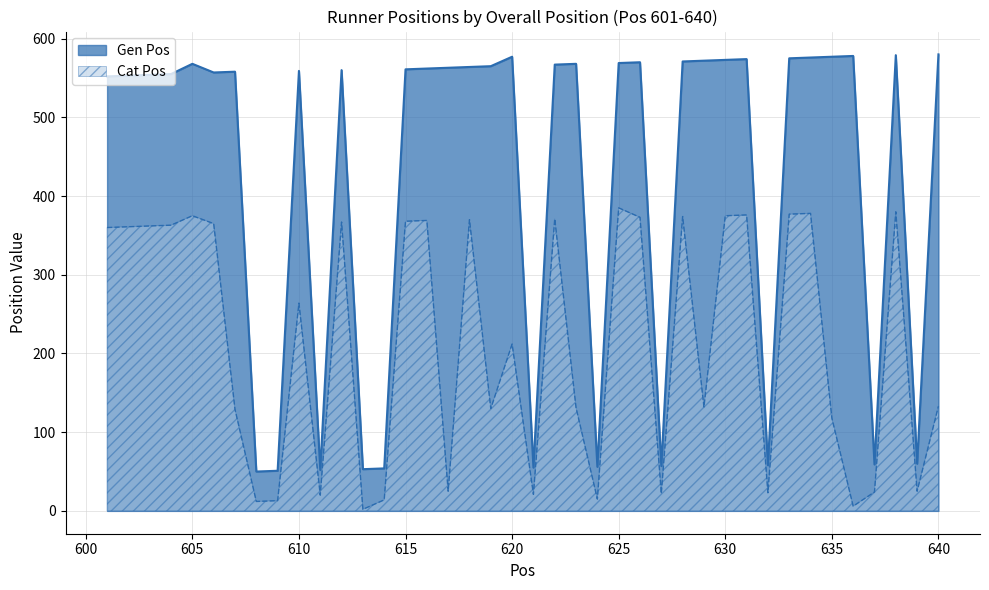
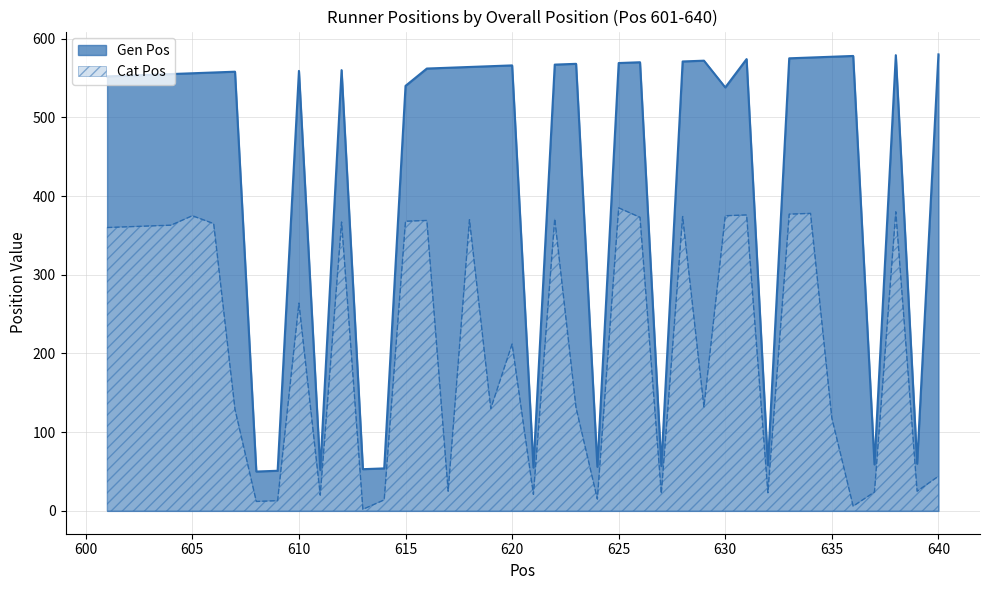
  {
    "Gen Pos": {
-     "605": 570,
+     "605": 560,
      "610": 560,
-     "615": 560,
-     "620": 580,
+     "615": 540,
+     "620": 570,
      "625": 570,
-     "630": 570,
+     "630": 540,
      "635": 580,
      "640": 580
    },
    "Cat Pos": {
      "605": 380,
      "610": 260,
      "615": 370,
      "620": 210,
      "625": 390,
      "630": 380,
      "635": 120,
-     "640": 130
+     "640": 40
    }
  }
